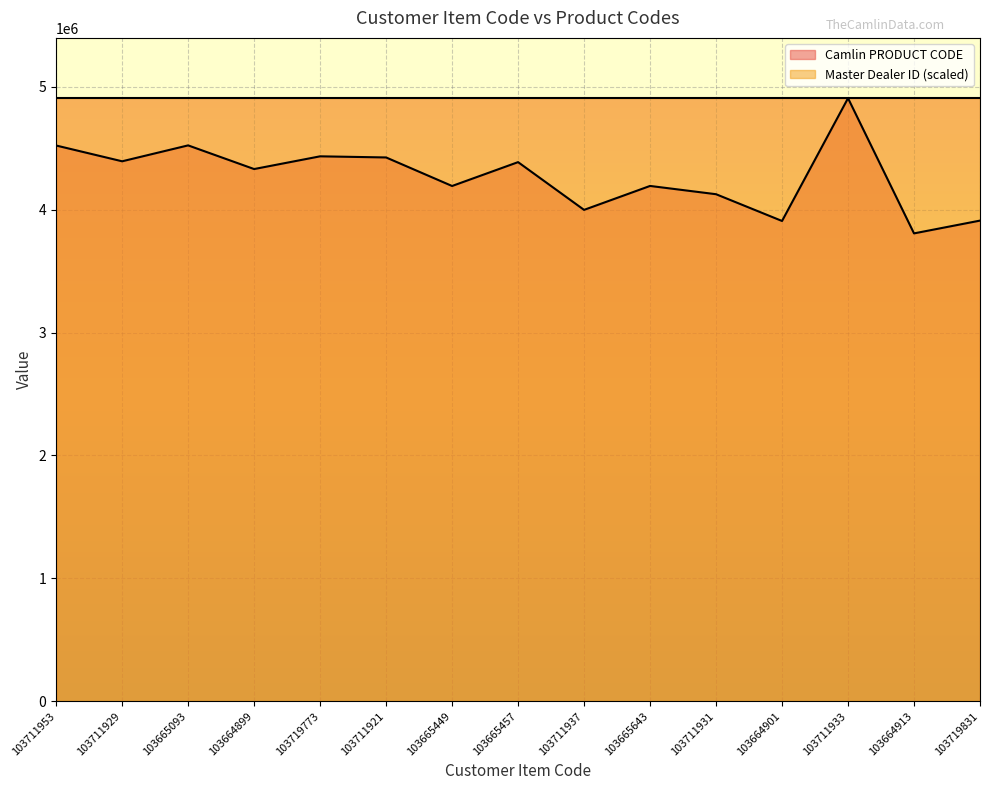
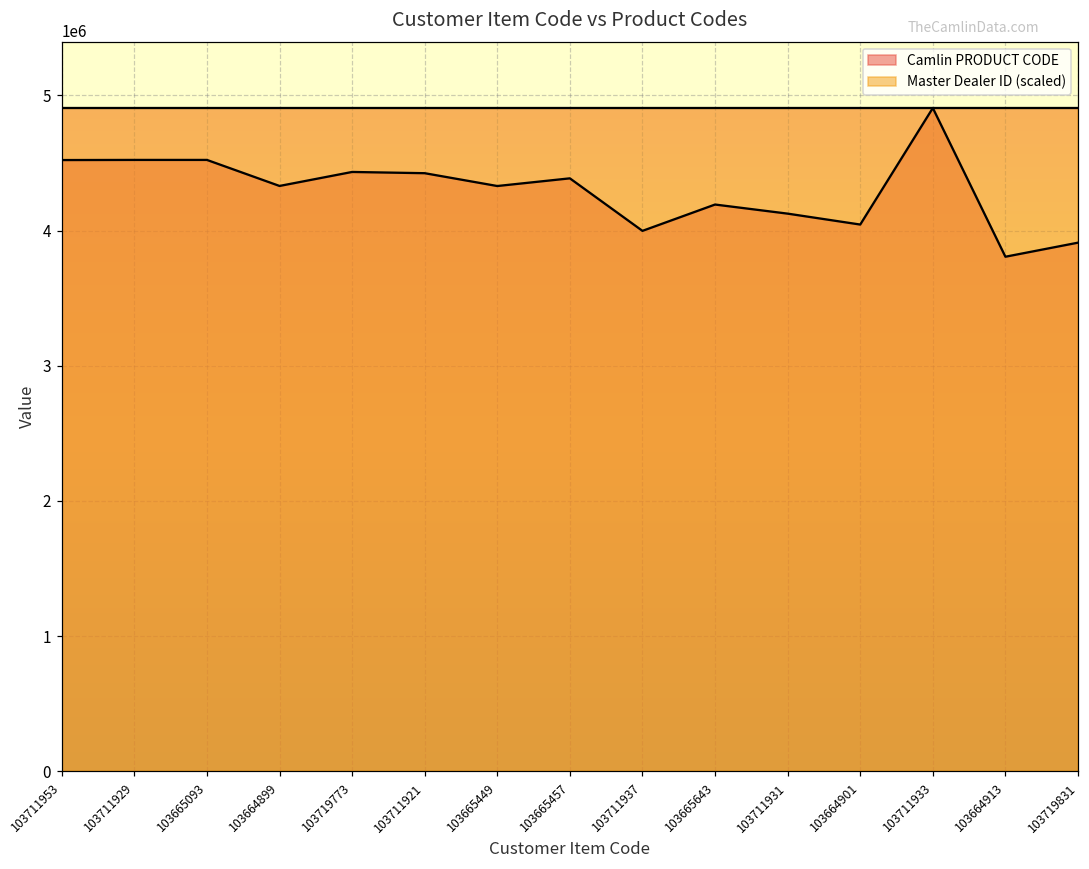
  {
    "Camlin PRODUCT CODE": {
      "103711953": 4520000,
-     "103711929": 4390000,
+     "103711929": 4520000,
      "103665093": 4520000,
      "103664899": 4330000,
      "103719773": 4430000,
      "103711921": 4420000,
-     "103665449": 4190000,
+     "103665449": 4330000,
      "103665457": 4390000,
      "103711937": 4000000,
      "103665643": 4190000,
      "103711931": 4130000,
-     "103664901": 3910000,
+     "103664901": 4040000,
      "103664913": 3810000,
      "103719831": 3910000
    },
    "Master Dealer ID (scaled)": {
      "103711953": 4910000,
      "103711929": 4910000,
      "103665093": 4910000,
      "103664899": 4910000,
      "103719773": 4910000,
      "103711921": 4910000,
      "103665449": 4910000,
      "103665457": 4910000,
      "103711937": 4910000,
      "103665643": 4910000,
      "103711931": 4910000,
      "103664901": 4910000,
      "103664913": 4910000,
      "103719831": 4910000
    }
  }
